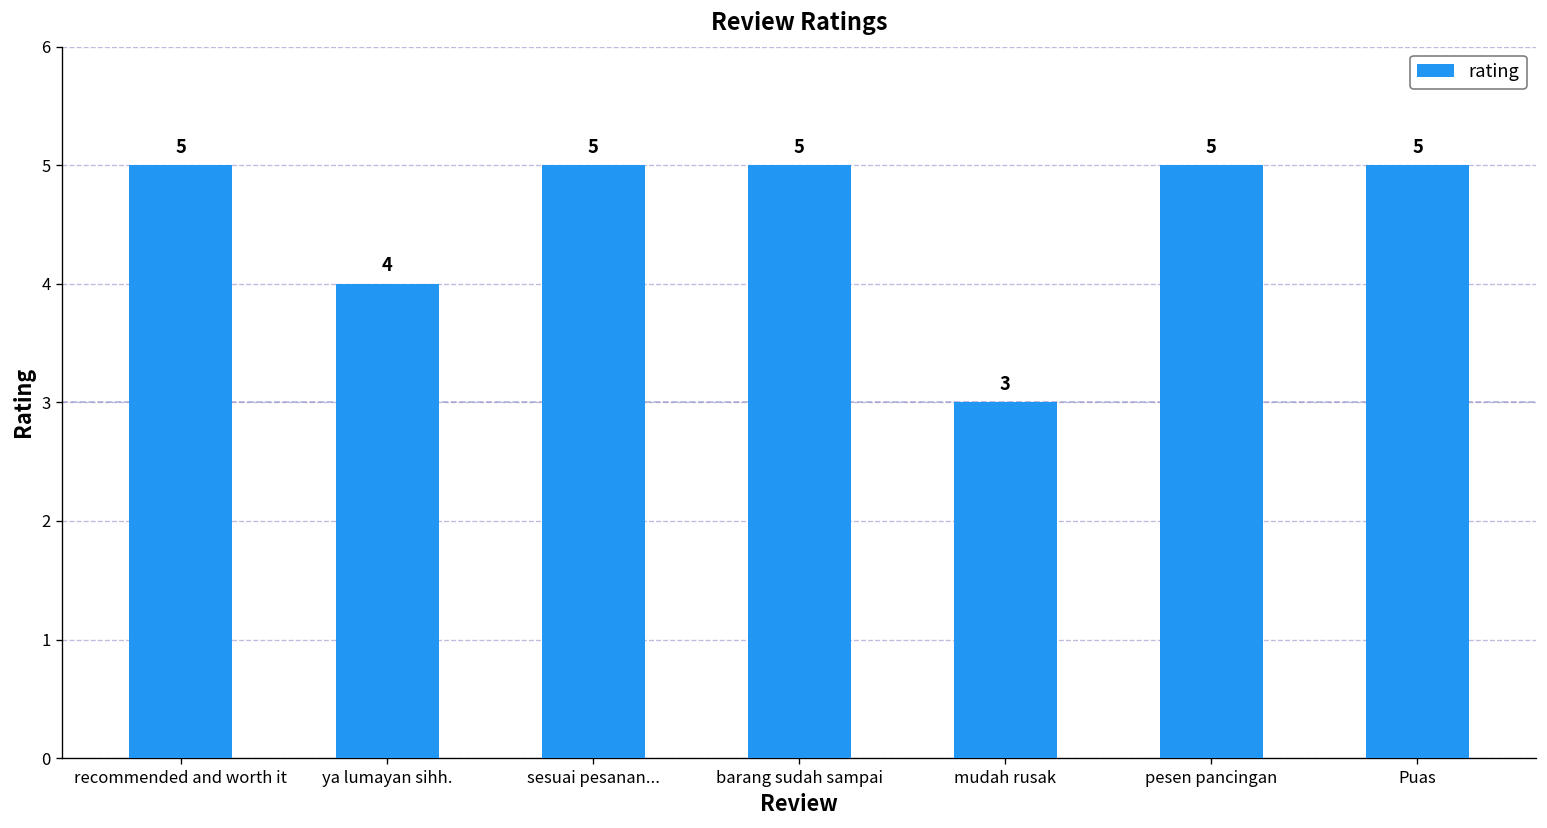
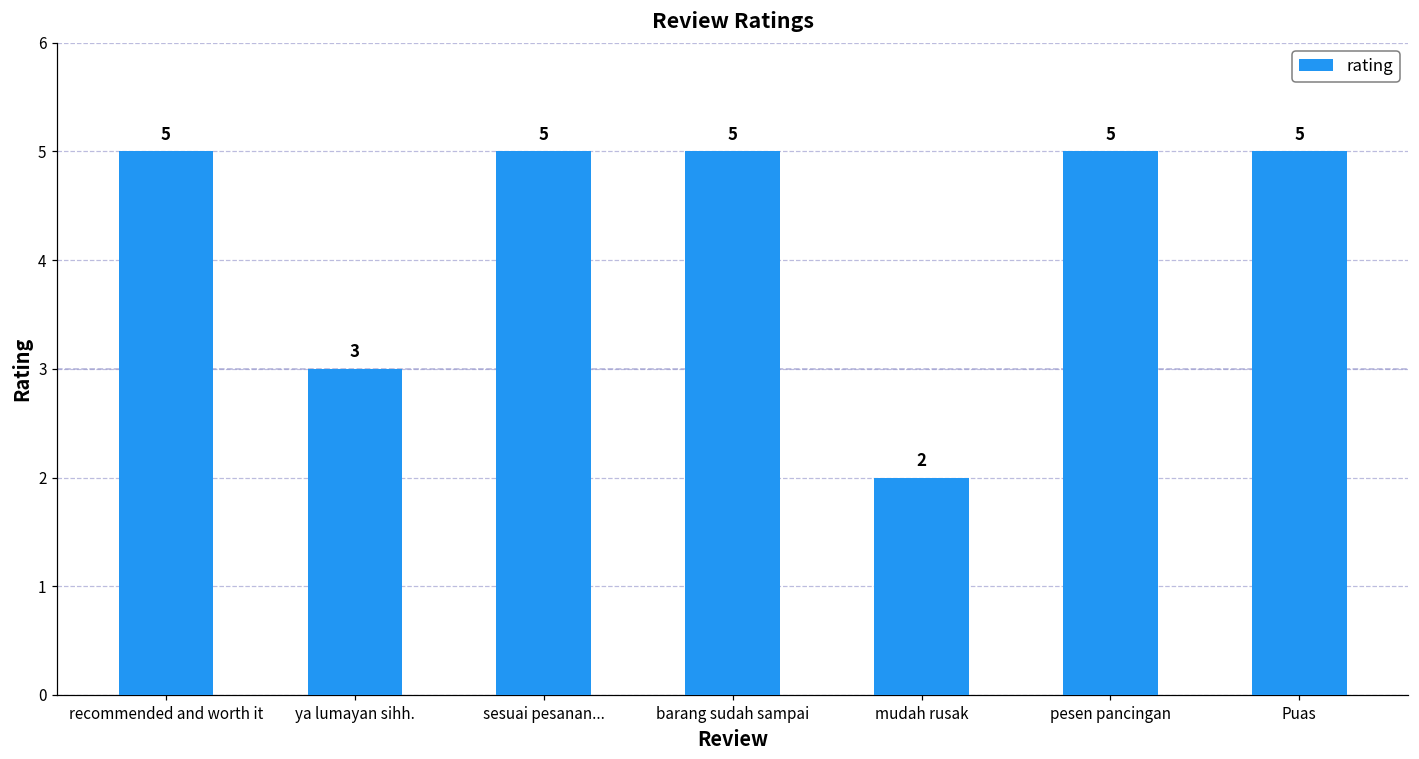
  {
    "recommended and worth it": 5,
-   "ya lumayan sihh.": 4,
+   "ya lumayan sihh.": 3,
    "sesuai pesanan...": 5,
    "barang sudah sampai": 5,
-   "mudah rusak": 3,
+   "mudah rusak": 2,
    "pesen pancingan": 5,
    "Puas": 5
  }
